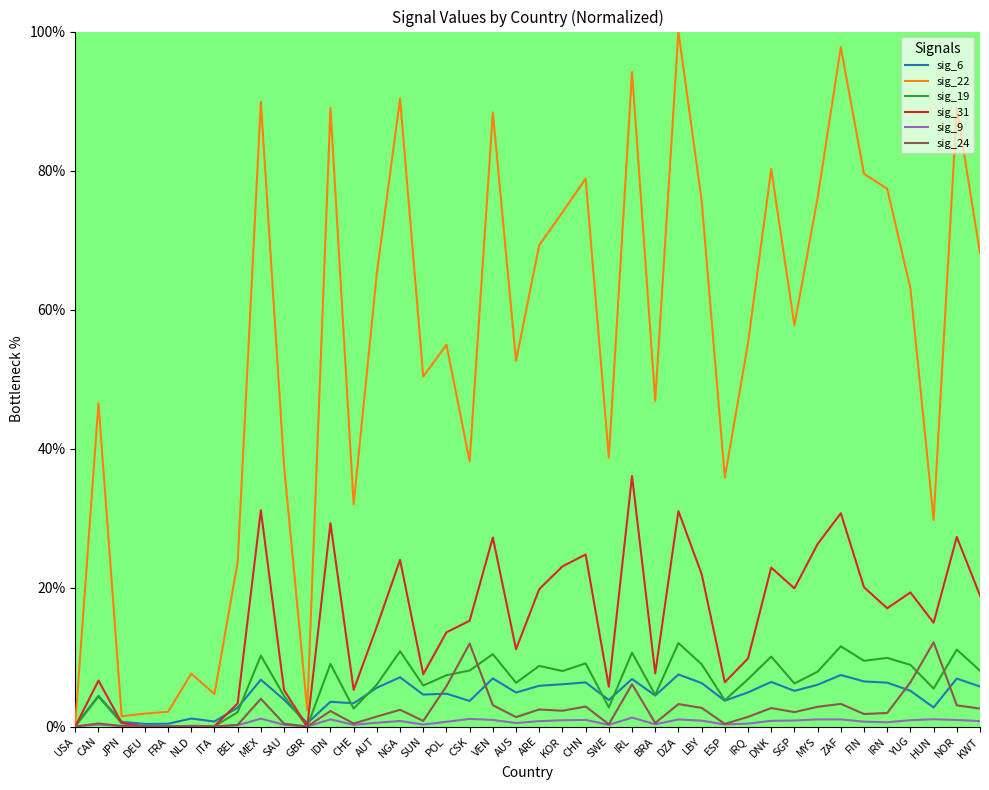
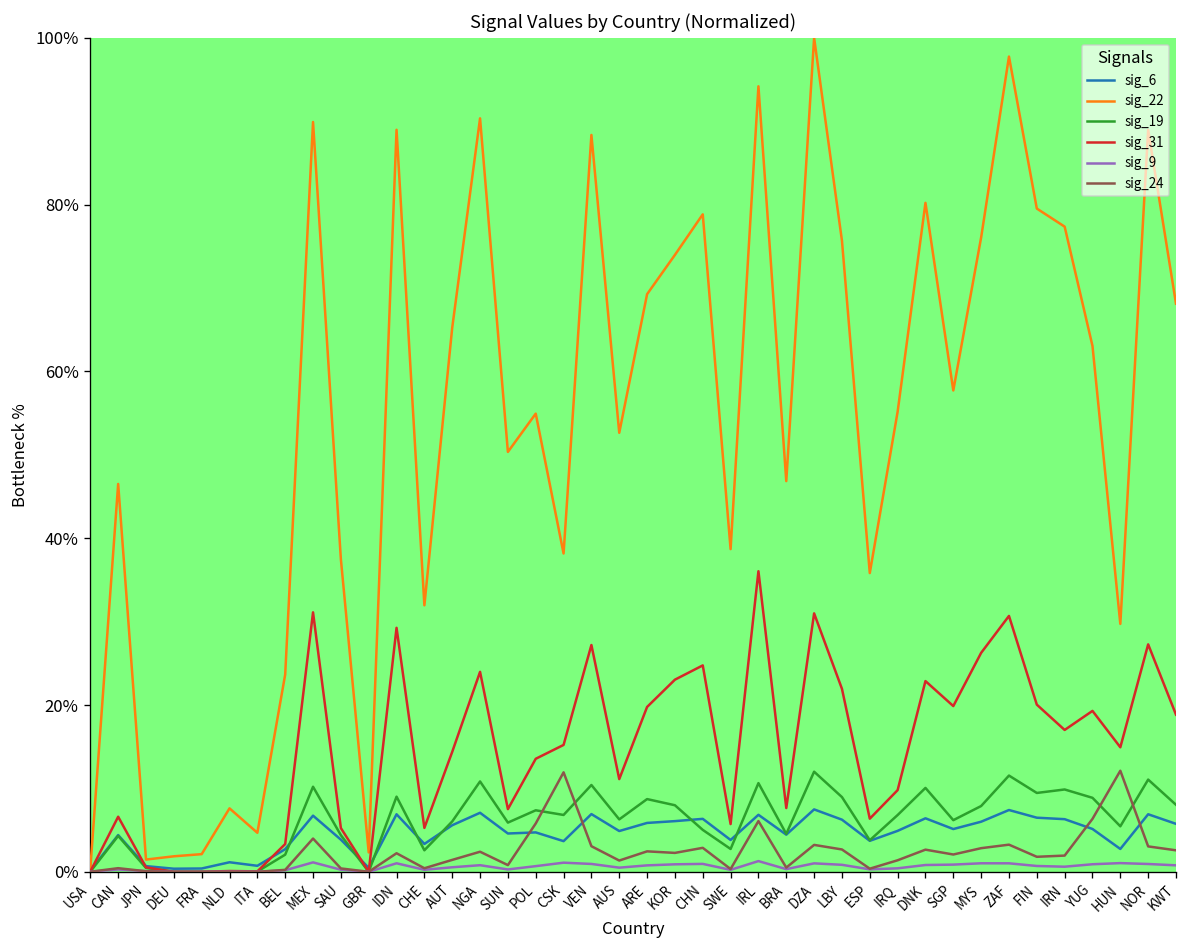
  {
    "sig_6": {
      "DEU": "0%",
      "FRA": "0%",
      "NLD": "1%",
      "ITA": "1%",
      "BEL": "3%",
      "MEX": "7%",
      "SAU": "4%",
      "GBR": "0%",
-     "IDN": "4%",
+     "IDN": "7%",
      "CHE": "3%",
      "AUT": "6%",
      "NGA": "7%",
      "SUN": "5%",
      "POL": "5%",
      "CSK": "4%",
      "VEN": "7%",
      "AUS": "5%",
      "ARE": "6%",
      "KOR": "6%",
      "CHN": "6%",
      "SWE": "4%",
      "IRL": "7%",
      "DZA": "7%",
      "LBY": "6%",
      "IRQ": "5%",
      "DNK": "6%",
      "SGP": "5%",
      "MYS": "6%",
      "ZAF": "7%",
      "FIN": "6%",
      "IRN": "6%",
      "YUG": "5%",
      "HUN": "3%",
      "NOR": "7%",
      "KWT": "6%"
    },
    "sig_22": {
      "CAN": "47%",
      "JPN": "1%",
      "DEU": "2%",
      "FRA": "2%",
      "NLD": "8%",
      "ITA": "5%",
      "BEL": "24%",
      "MEX": "90%",
      "SAU": "37%",
      "GBR": "2%",
      "IDN": "89%",
      "CHE": "32%",
      "AUT": "65%",
      "NGA": "90%",
      "SUN": "50%",
      "POL": "55%",
      "CSK": "38%",
      "VEN": "88%",
      "AUS": "53%",
      "ARE": "69%",
      "KOR": "74%",
      "CHN": "79%",
      "SWE": "39%",
      "IRL": "94%",
      "BRA": "47%",
      "DZA": "100%",
      "LBY": "76%",
      "ESP": "36%",
      "IRQ": "55%",
      "DNK": "80%",
      "SGP": "58%",
      "MYS": "76%",
      "ZAF": "98%",
      "FIN": "80%",
      "IRN": "77%",
      "YUG": "63%",
      "HUN": "30%",
      "KWT": "68%"
    },
    "sig_19": {
      "BEL": "2%",
      "MEX": "10%",
      "SAU": "4%",
      "IDN": "9%",
      "CHE": "3%",
      "AUT": "6%",
      "NGA": "11%",
      "SUN": "6%",
      "POL": "7%",
-     "CSK": "8%",
+     "CSK": "7%",
      "VEN": "10%",
      "AUS": "6%",
      "ARE": "9%",
      "KOR": "8%",
-     "CHN": "9%",
+     "CHN": "5%",
      "SWE": "3%",
      "IRL": "11%",
      "DZA": "12%",
      "LBY": "9%",
      "IRQ": "7%",
      "DNK": "10%",
      "SGP": "6%",
      "MYS": "8%",
      "ZAF": "12%",
      "FIN": "9%",
      "IRN": "10%",
      "YUG": "9%",
      "HUN": "5%",
      "NOR": "11%",
      "KWT": "8%"
    },
    "sig_31": {
      "CAN": "7%",
      "BEL": "3%",
      "MEX": "31%",
      "SAU": "5%",
      "IDN": "29%",
      "CHE": "5%",
      "AUT": "14%",
      "NGA": "24%",
      "SUN": "8%",
      "POL": "14%",
      "CSK": "15%",
      "VEN": "27%",
      "AUS": "11%",
      "ARE": "20%",
      "KOR": "23%",
      "CHN": "25%",
      "SWE": "6%",
      "IRL": "36%",
      "BRA": "8%",
      "DZA": "31%",
      "LBY": "22%",
      "ESP": "6%",
      "IRQ": "10%",
      "DNK": "23%",
      "SGP": "20%",
      "MYS": "26%",
      "ZAF": "31%",
      "FIN": "20%",
      "IRN": "17%",
      "YUG": "19%",
      "HUN": "15%",
      "NOR": "27%",
      "KWT": "19%"
    },
    "sig_9": {
      "MEX": "1%",
      "IDN": "1%",
      "AUT": "1%",
      "NGA": "1%",
      "SUN": "0%",
      "POL": "1%",
      "CSK": "1%",
      "VEN": "1%",
      "AUS": "0%",
      "ARE": "1%",
      "KOR": "1%",
      "CHN": "1%",
      "IRL": "1%",
      "DZA": "1%",
      "LBY": "1%",
      "IRQ": "0%",
      "DNK": "1%",
      "SGP": "1%",
      "MYS": "1%",
      "ZAF": "1%",
      "FIN": "1%",
      "IRN": "1%",
      "YUG": "1%",
      "HUN": "1%",
      "NOR": "1%",
      "KWT": "1%"
    },
    "sig_24": {
      "MEX": "4%",
      "IDN": "2%",
      "AUT": "1%",
      "NGA": "2%",
      "SUN": "1%",
      "POL": "6%",
      "CSK": "12%",
      "VEN": "3%",
      "AUS": "1%",
      "ARE": "2%",
      "KOR": "2%",
      "CHN": "3%",
      "IRL": "6%",
      "DZA": "3%",
      "LBY": "3%",
      "IRQ": "1%",
      "DNK": "3%",
      "SGP": "2%",
      "MYS": "3%",
      "ZAF": "3%",
      "FIN": "2%",
      "IRN": "2%",
      "YUG": "6%",
      "HUN": "12%",
      "NOR": "3%",
      "KWT": "3%"
    }
  }
